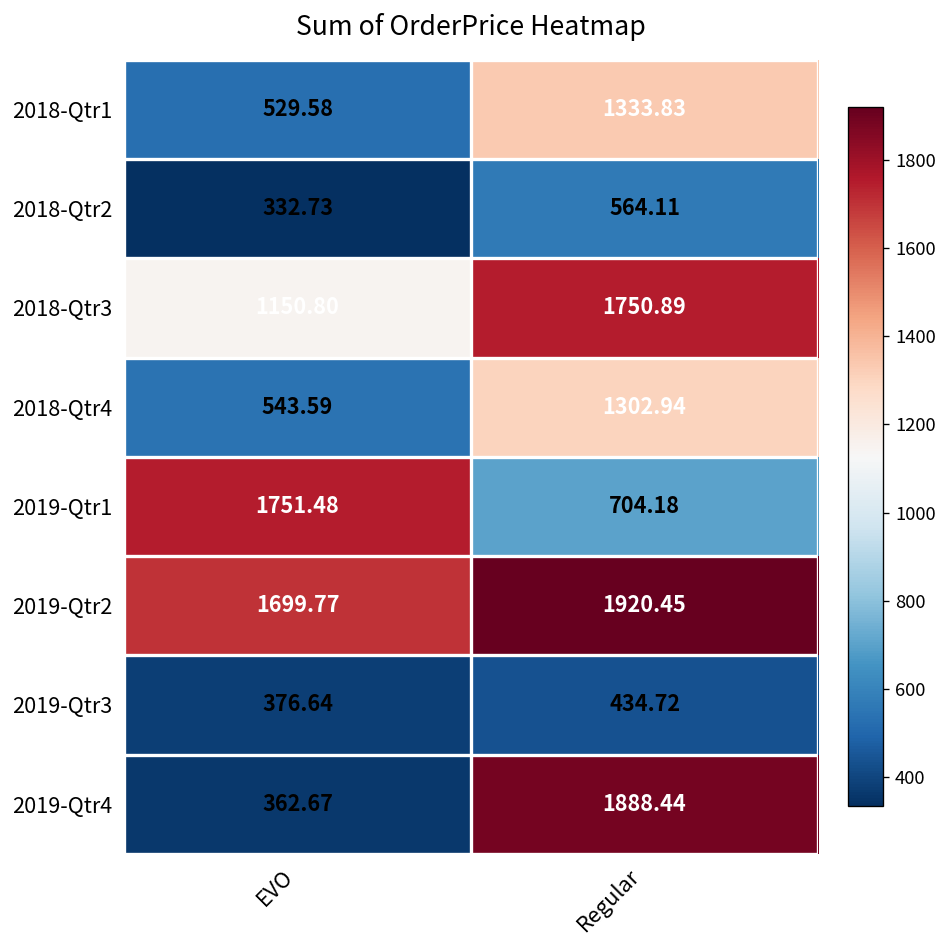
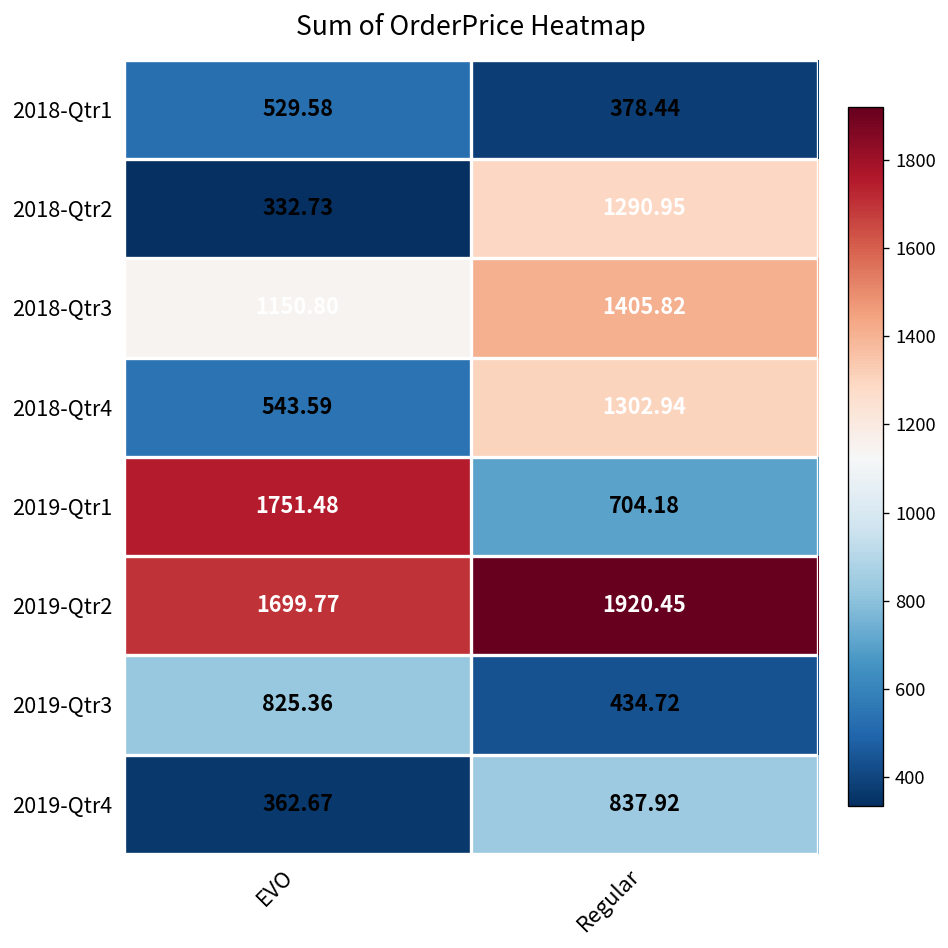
  {
    "2018-Qtr1": {
      "EVO": 529.58,
-     "Regular": 1333.83
+     "Regular": 378.44
    },
    "2018-Qtr2": {
      "EVO": 332.73,
-     "Regular": 564.11
+     "Regular": 1290.95
    },
    "2018-Qtr3": {
-     "Regular": 1750.89
+     "Regular": 1405.82
    },
    "2018-Qtr4": {
      "EVO": 543.59,
      "Regular": 1302.94
    },
    "2019-Qtr1": {
      "EVO": 1751.48,
      "Regular": 704.18
    },
    "2019-Qtr2": {
      "EVO": 1699.77,
      "Regular": 1920.45
    },
    "2019-Qtr3": {
-     "EVO": 376.64,
+     "EVO": 825.36,
      "Regular": 434.72
    },
    "2019-Qtr4": {
      "EVO": 362.67,
-     "Regular": 1888.44
+     "Regular": 837.92
    }
  }
